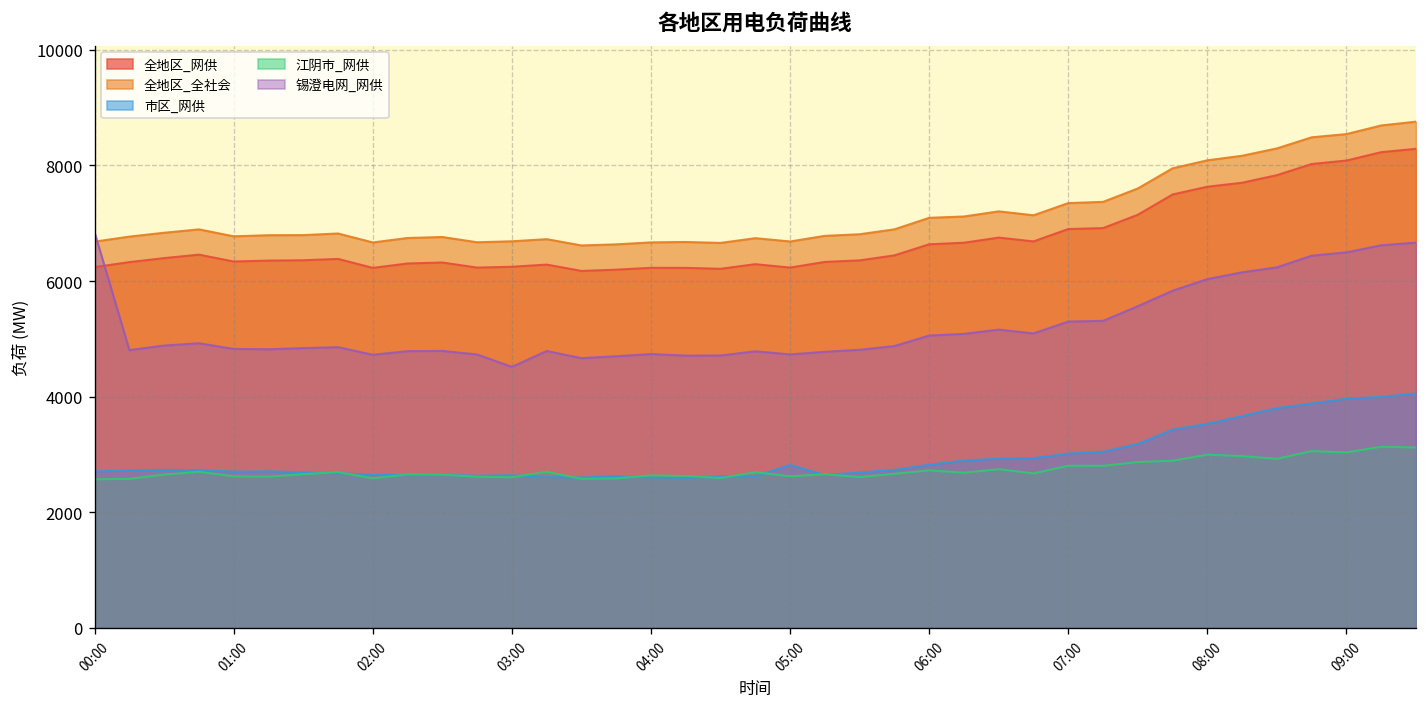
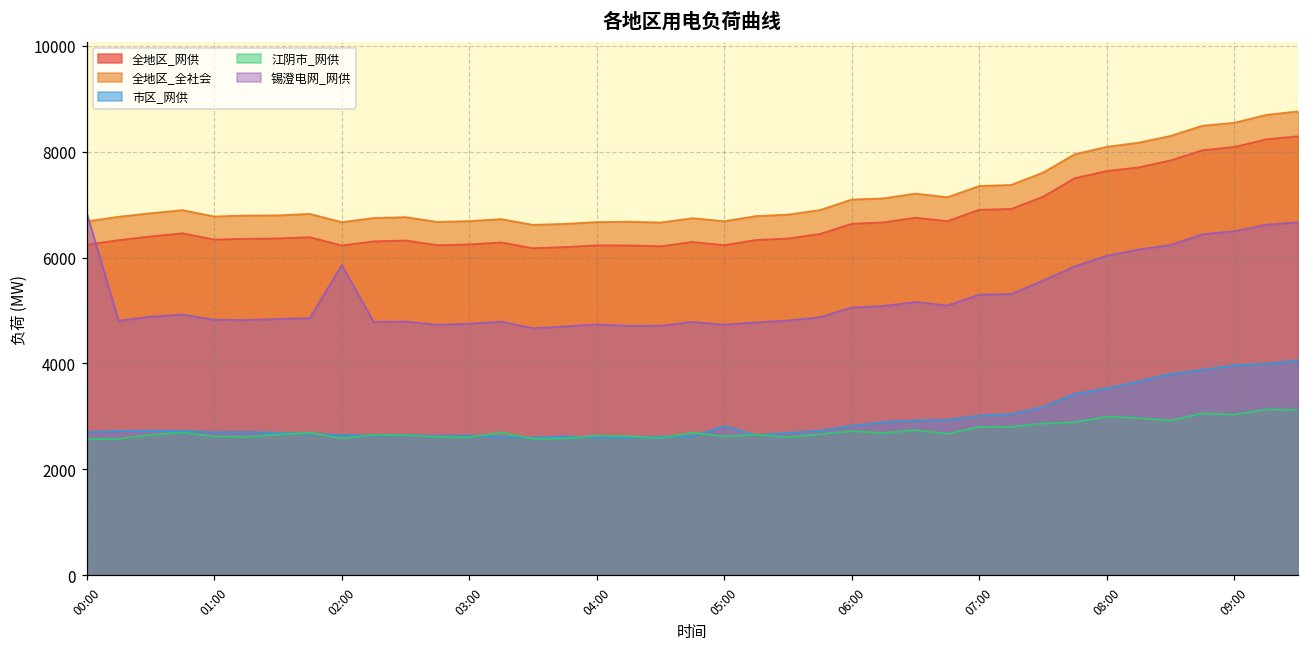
  {
    "市区_网供": {
      "00:00": 2700,
      "01:00": 2700,
      "02:00": 2600,
      "05:00": 2800,
      "06:00": 2800,
      "07:00": 3000,
      "08:00": 3500,
      "09:00": 4000
    },
    "江阴市_网供": {
      "00:00": 2600,
      "01:00": 2600,
      "02:00": 2600,
      "05:00": 2600,
      "06:00": 2700,
      "07:00": 2800,
      "08:00": 3000,
      "09:00": 3000
    },
    "锡澄电网_网供": {
      "00:00": 6800,
      "01:00": 4800,
-     "02:00": 4700,
-     "03:00": 4500,
+     "02:00": 5900,
+     "03:00": 4800,
      "04:00": 4700,
      "05:00": 4700,
      "06:00": 5100,
      "07:00": 5300,
      "08:00": 6000,
      "09:00": 6500
    }
  }
